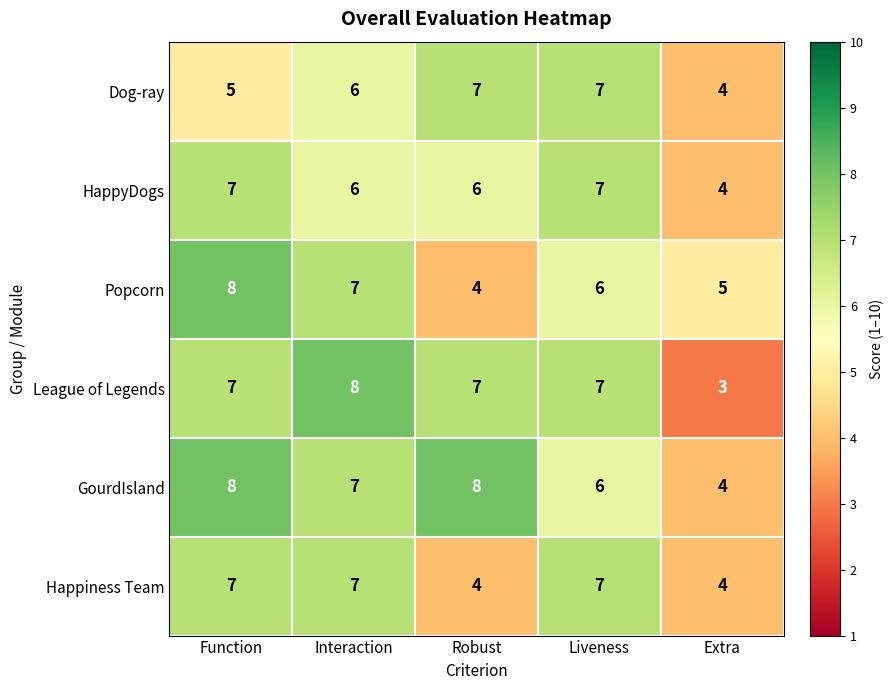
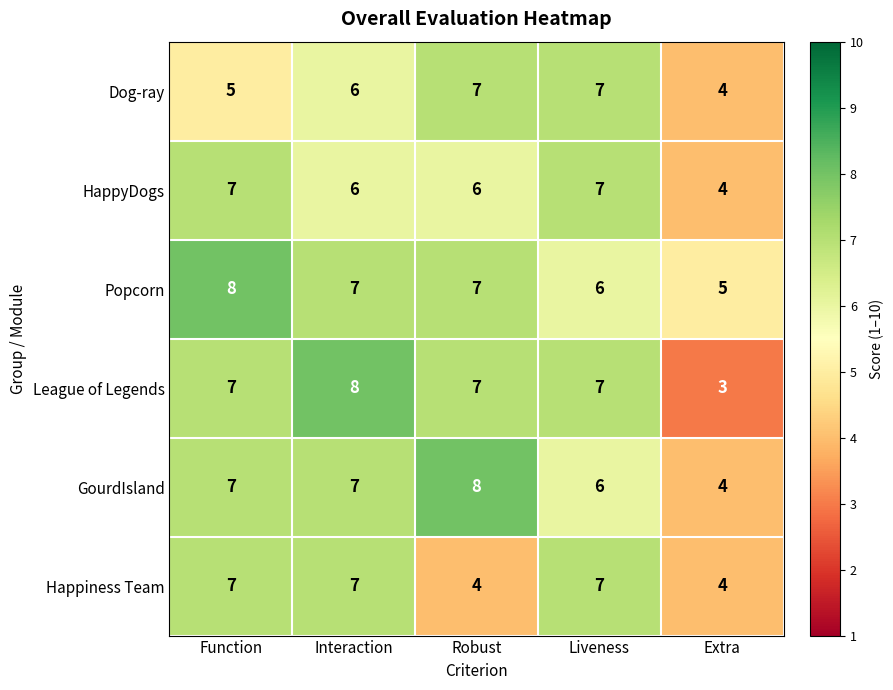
  {
    "Dog-ray": {
      "Function": 5,
      "Interaction": 6,
      "Robust": 7,
      "Liveness": 7,
      "Extra": 4
    },
    "HappyDogs": {
      "Function": 7,
      "Interaction": 6,
      "Robust": 6,
      "Liveness": 7,
      "Extra": 4
    },
    "Popcorn": {
      "Function": 8,
      "Interaction": 7,
-     "Robust": 4,
+     "Robust": 7,
      "Liveness": 6,
      "Extra": 5
    },
    "League of Legends": {
      "Function": 7,
      "Interaction": 8,
      "Robust": 7,
      "Liveness": 7,
      "Extra": 3
    },
    "GourdIsland": {
-     "Function": 8,
+     "Function": 7,
      "Interaction": 7,
      "Robust": 8,
      "Liveness": 6,
      "Extra": 4
    },
    "Happiness Team": {
      "Function": 7,
      "Interaction": 7,
      "Robust": 4,
      "Liveness": 7,
      "Extra": 4
    }
  }
